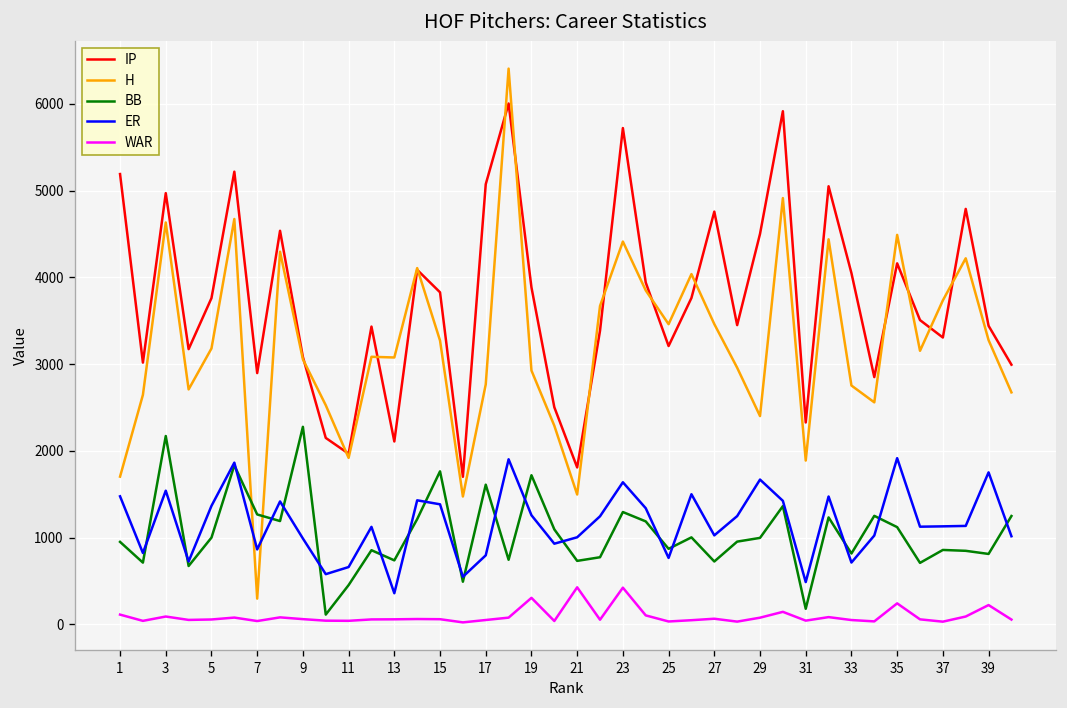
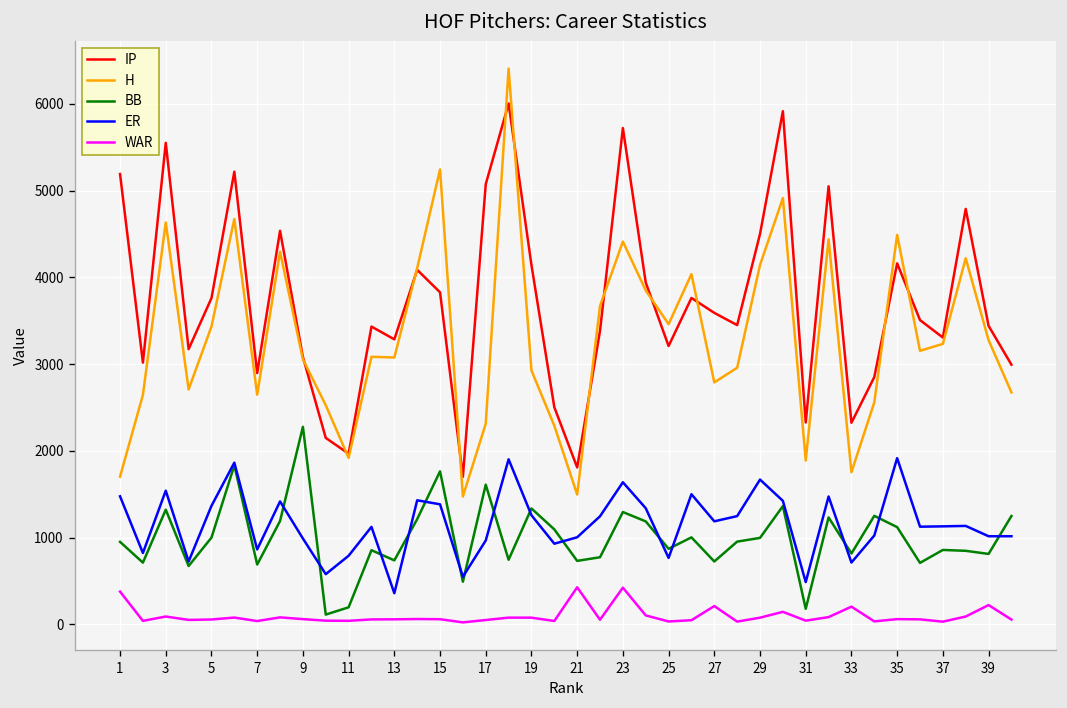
  {
    "IP": {
      "1": 5200,
-     "3": 5000,
+     "3": 5600,
      "5": 3800,
      "7": 2900,
      "11": 2000,
-     "13": 2100,
+     "13": 3300,
      "15": 3800,
      "17": 5100,
-     "19": 3900,
+     "19": 4100,
      "21": 1800,
      "23": 5700,
      "25": 3200,
-     "27": 4800,
+     "27": 3600,
      "29": 4500,
      "31": 2300,
-     "33": 4000,
+     "33": 2300,
      "35": 4200,
      "37": 3300,
      "39": 3400
    },
    "H": {
      "1": 1700,
      "3": 4600,
-     "5": 3200,
-     "7": 300,
+     "5": 3400,
+     "7": 2600,
      "11": 1900,
      "13": 3100,
-     "15": 3300,
-     "17": 2800,
+     "15": 5200,
+     "17": 2300,
      "19": 2900,
      "21": 1500,
      "23": 4400,
      "25": 3500,
-     "27": 3500,
-     "29": 2400,
+     "27": 2800,
+     "29": 4100,
      "31": 1900,
-     "33": 2800,
+     "33": 1800,
      "35": 4500,
-     "37": 3700,
+     "37": 3200,
      "39": 3300
    },
    "BB": {
      "1": 1000,
-     "3": 2200,
+     "3": 1300,
      "5": 1000,
-     "7": 1300,
+     "7": 700,
      "9": 2300,
-     "11": 500,
+     "11": 200,
      "13": 700,
      "15": 1800,
      "17": 1600,
-     "19": 1700,
+     "19": 1300,
      "21": 700,
      "23": 1300,
      "25": 900,
      "27": 700,
      "29": 1000,
      "31": 200,
      "33": 800,
      "35": 1100,
      "37": 900,
      "39": 800
    },
    "ER": {
      "1": 1500,
      "3": 1500,
      "5": 1400,
      "7": 900,
      "9": 1000,
-     "11": 700,
+     "11": 800,
      "13": 400,
      "15": 1400,
-     "17": 800,
+     "17": 1000,
      "19": 1300,
      "21": 1000,
      "23": 1600,
      "25": 800,
-     "27": 1000,
+     "27": 1200,
      "29": 1700,
      "31": 500,
      "33": 700,
      "35": 1900,
      "37": 1100,
-     "39": 1800
+     "39": 1000
    },
    "WAR": {
-     "1": 100,
+     "1": 400,
      "3": 100,
      "5": 100,
      "7": 0,
      "9": 100,
      "11": 0,
      "13": 100,
      "15": 100,
      "17": 100,
-     "19": 300,
+     "19": 100,
      "21": 400,
      "23": 400,
      "25": 0,
-     "27": 100,
+     "27": 200,
      "29": 100,
      "31": 0,
-     "33": 100,
-     "35": 200,
+     "33": 200,
+     "35": 100,
      "37": 0,
      "39": 200
    }
  }
